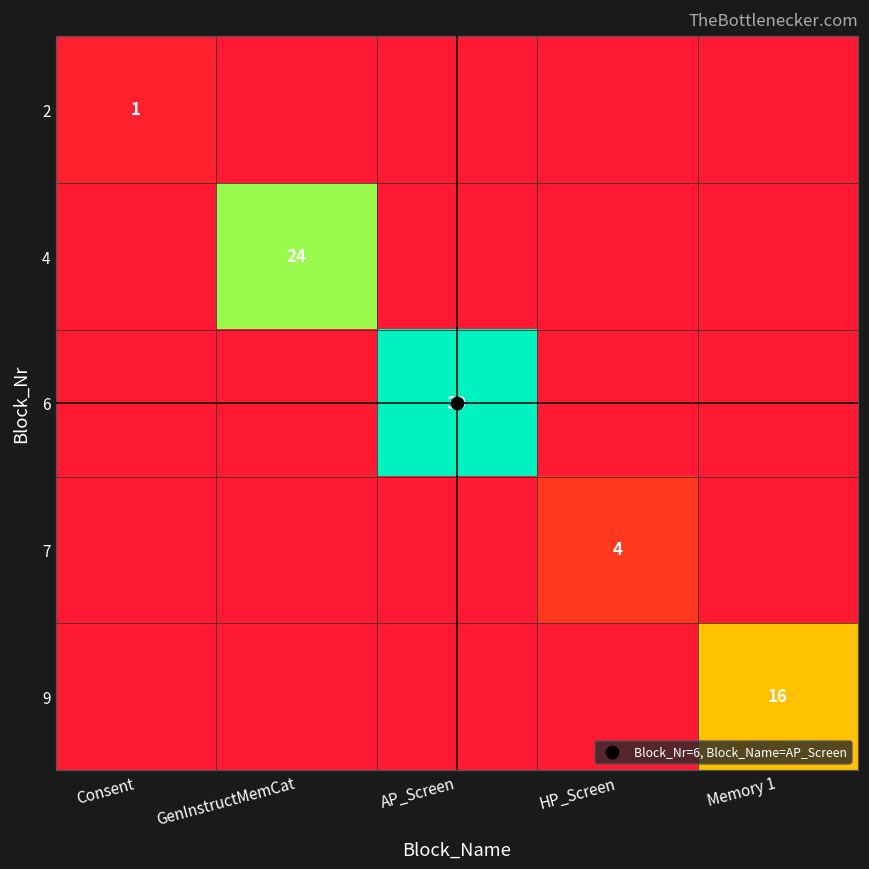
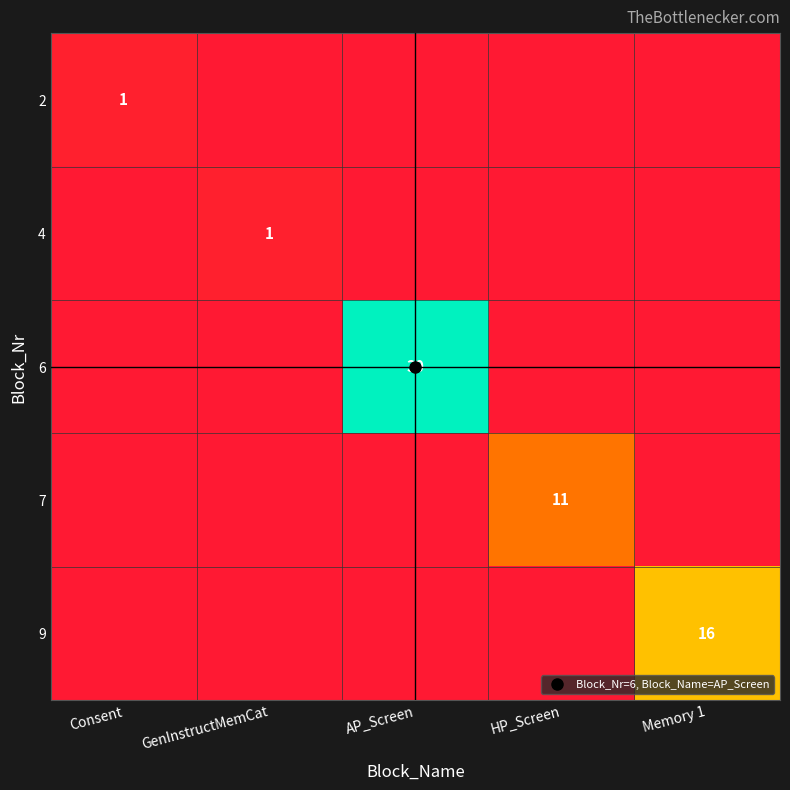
  {
    "2": {
      "Consent": 1
    },
    "4": {
-     "GenInstructMemCat": 24
+     "GenInstructMemCat": 1
    },
    "7": {
-     "HP_Screen": 4
+     "HP_Screen": 11
    },
    "9": {
      "Memory 1": 16
    }
  }
